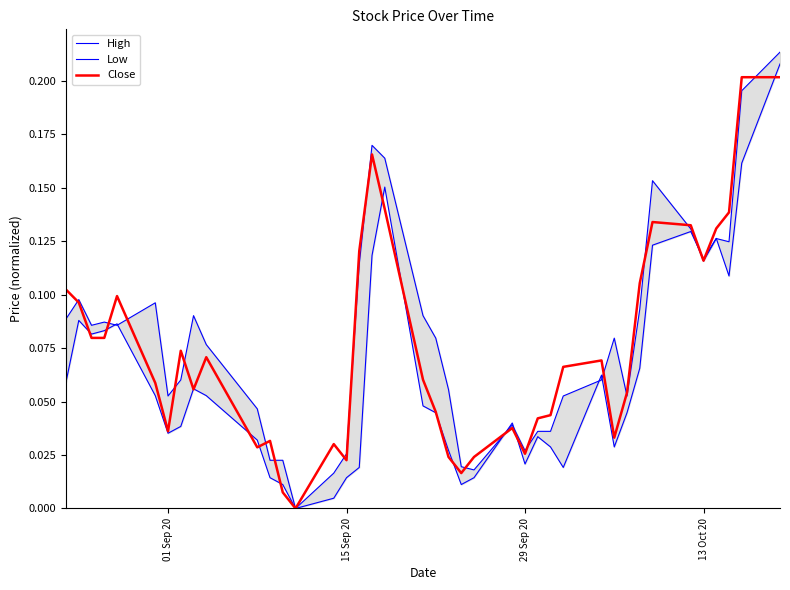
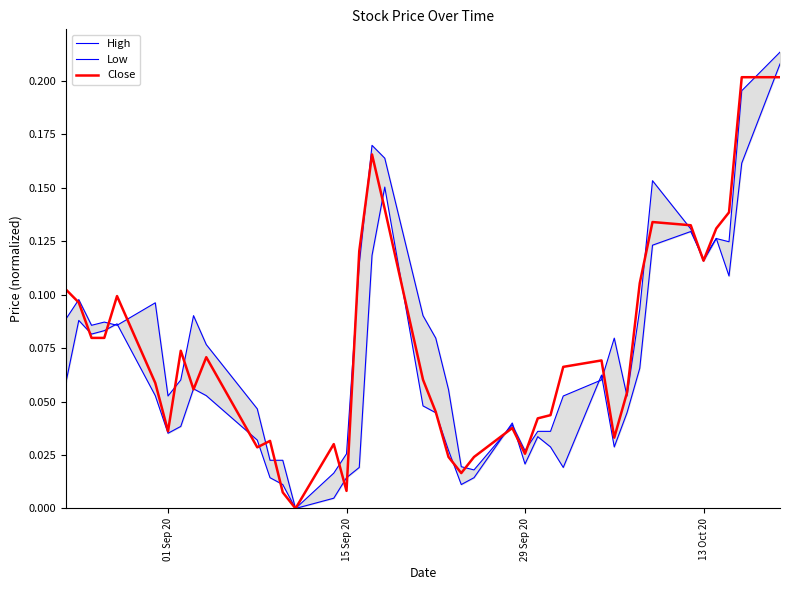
  {
    "Close": {
-     "15 Sep 20": 0.023,
+     "15 Sep 20": 0.008,
      "29 Sep 20": 0.026
    }
  }
